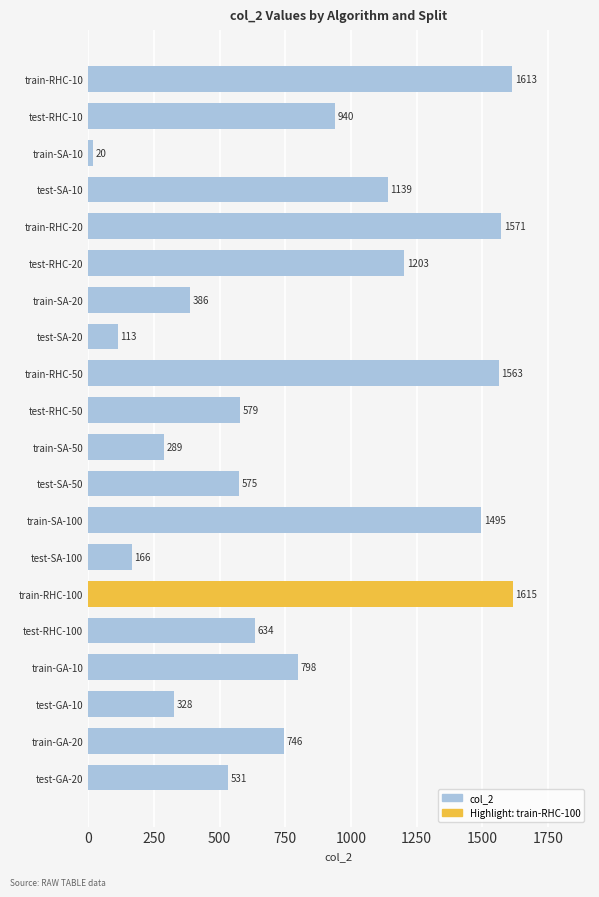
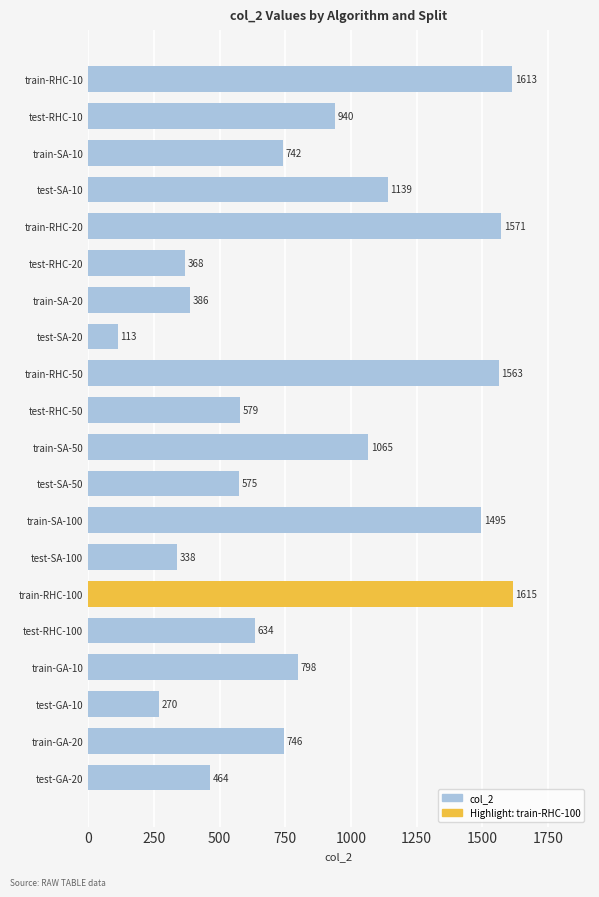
  {
    "train-RHC-10": 1613,
    "test-RHC-10": 940,
-   "train-SA-10": 20,
+   "train-SA-10": 742,
    "test-SA-10": 1139,
    "train-RHC-20": 1571,
-   "test-RHC-20": 1203,
+   "test-RHC-20": 368,
    "train-SA-20": 386,
    "test-SA-20": 113,
    "train-RHC-50": 1563,
    "test-RHC-50": 579,
-   "train-SA-50": 289,
+   "train-SA-50": 1065,
    "test-SA-50": 575,
    "train-SA-100": 1495,
-   "test-SA-100": 166,
+   "test-SA-100": 338,
    "train-RHC-100": 1615,
    "test-RHC-100": 634,
    "train-GA-10": 798,
-   "test-GA-10": 328,
+   "test-GA-10": 270,
    "train-GA-20": 746,
-   "test-GA-20": 531
+   "test-GA-20": 464
  }
